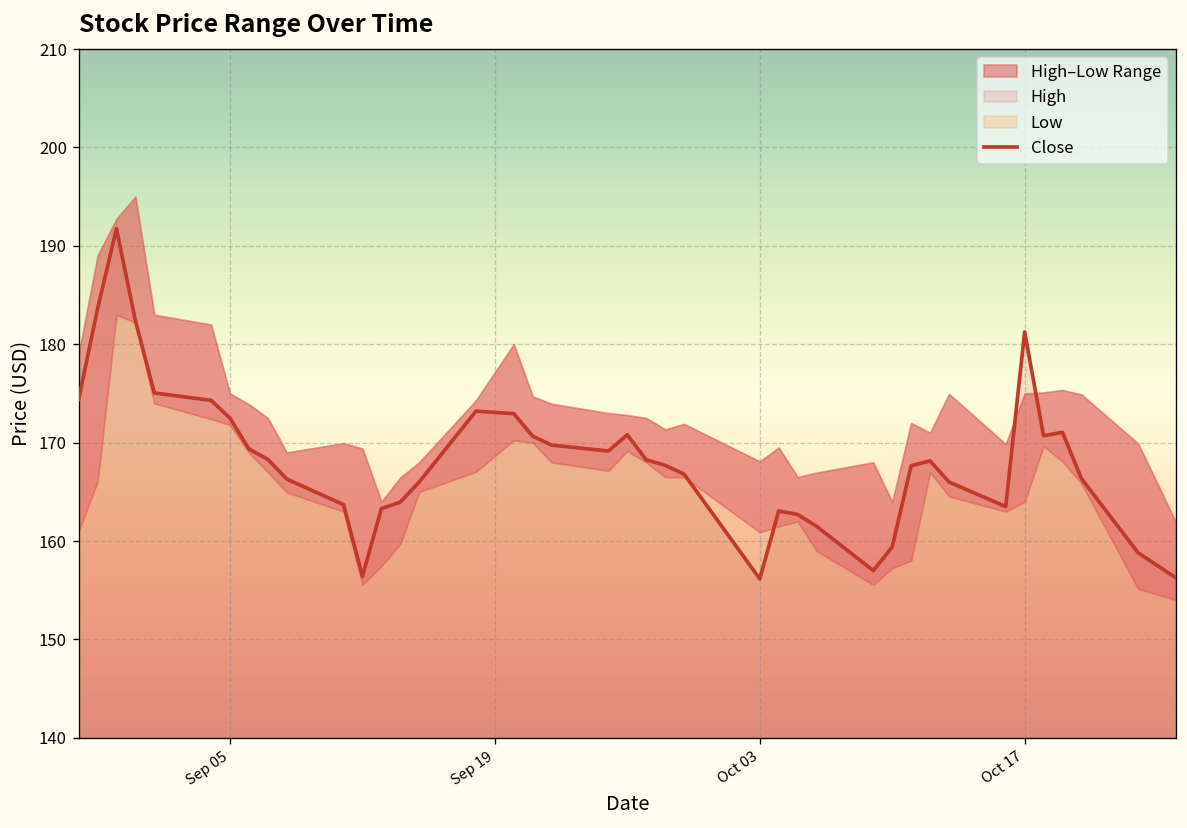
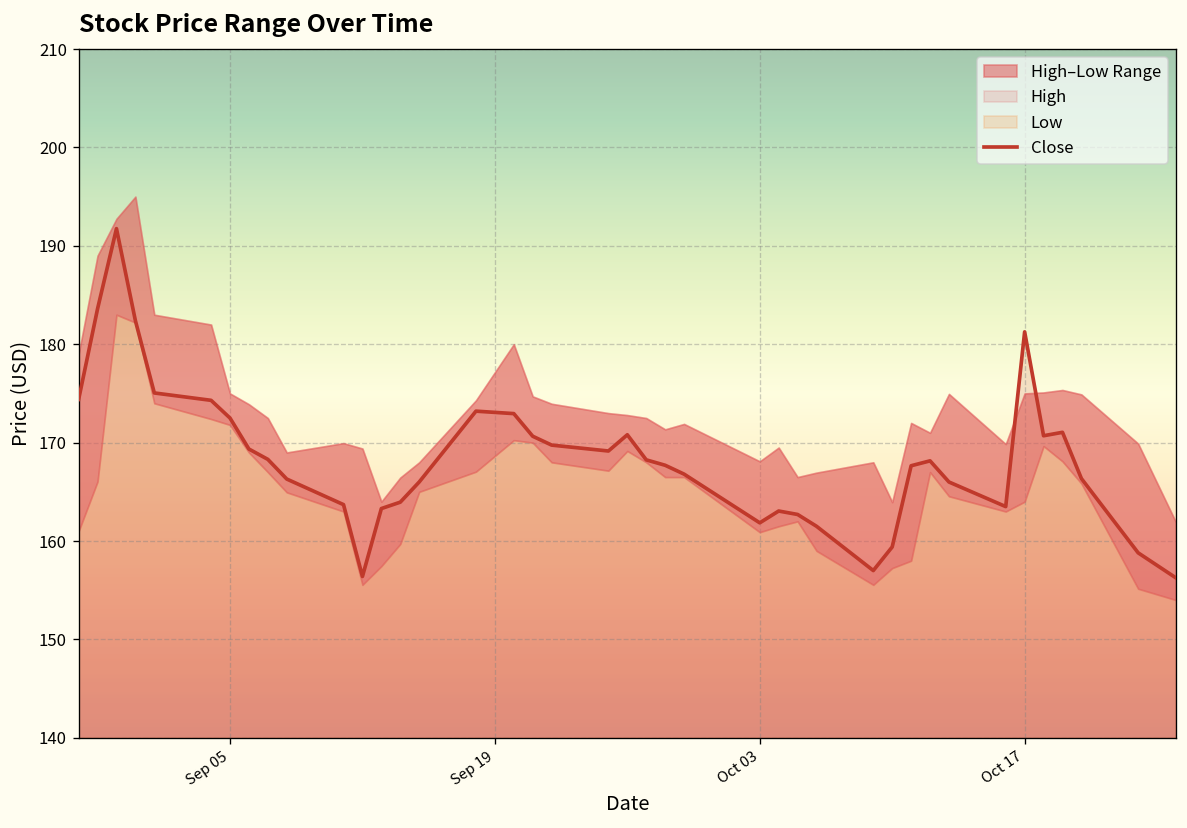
  {
    "Close": {
      "Sep 05": 173,
-     "Oct 03": 156,
+     "Oct 03": 162,
      "Oct 17": 181
    }
  }
